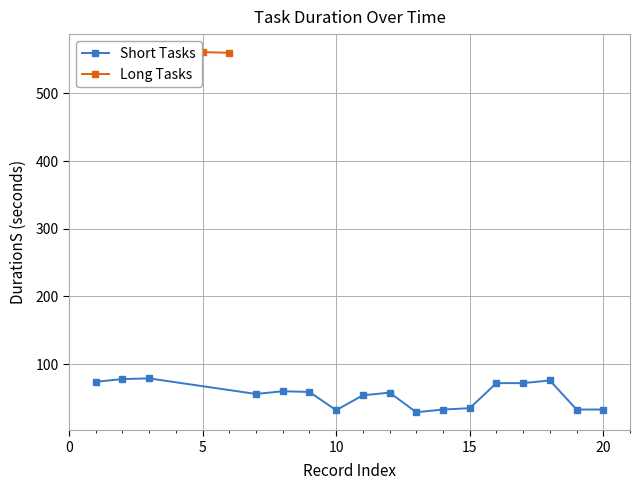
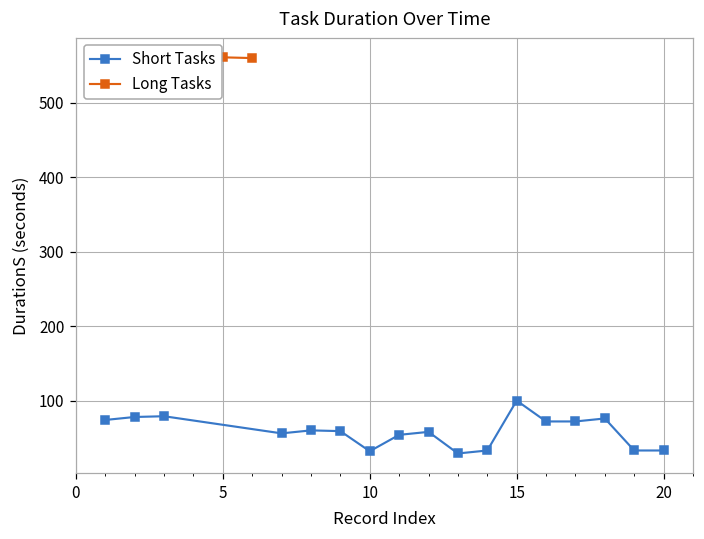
  {
    "Short Tasks": {
      "10": 30,
-     "15": 40,
+     "15": 100,
      "20": 30
    },
    "Long Tasks": {
      "5": 560
    }
  }
